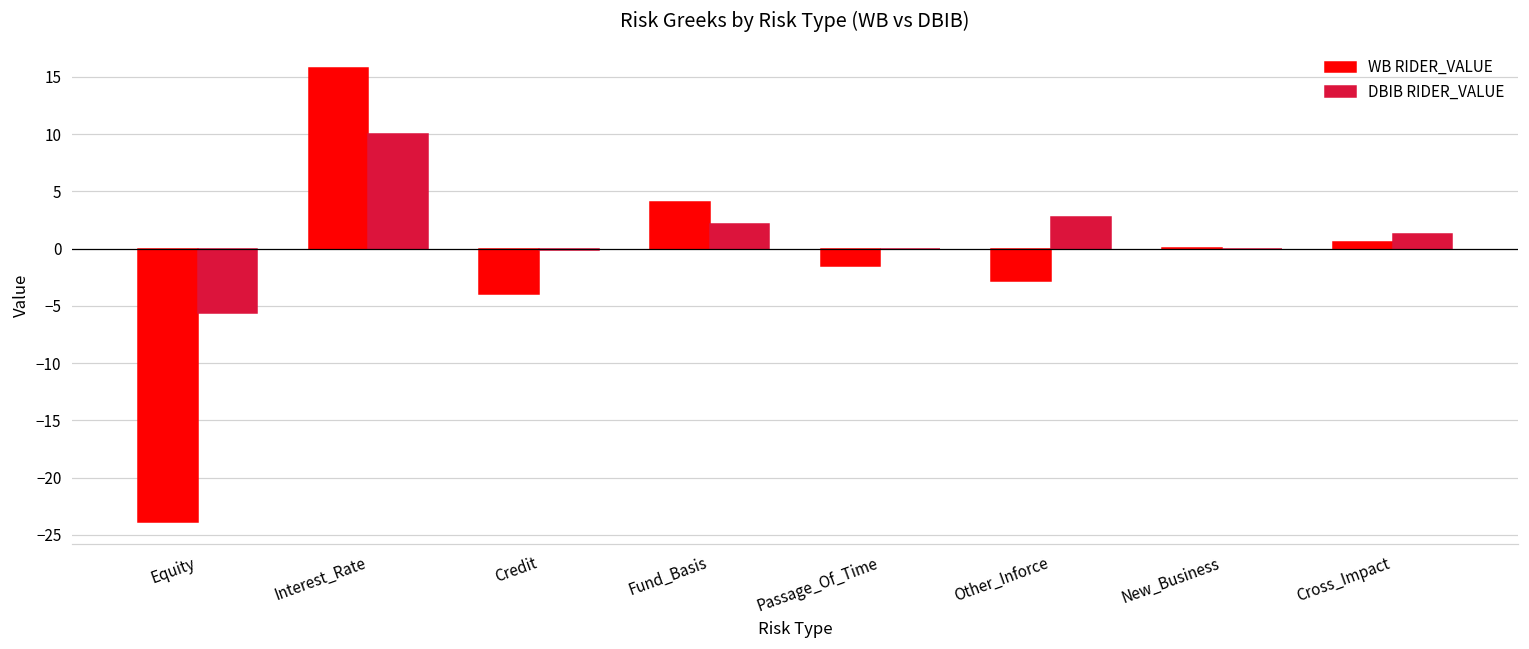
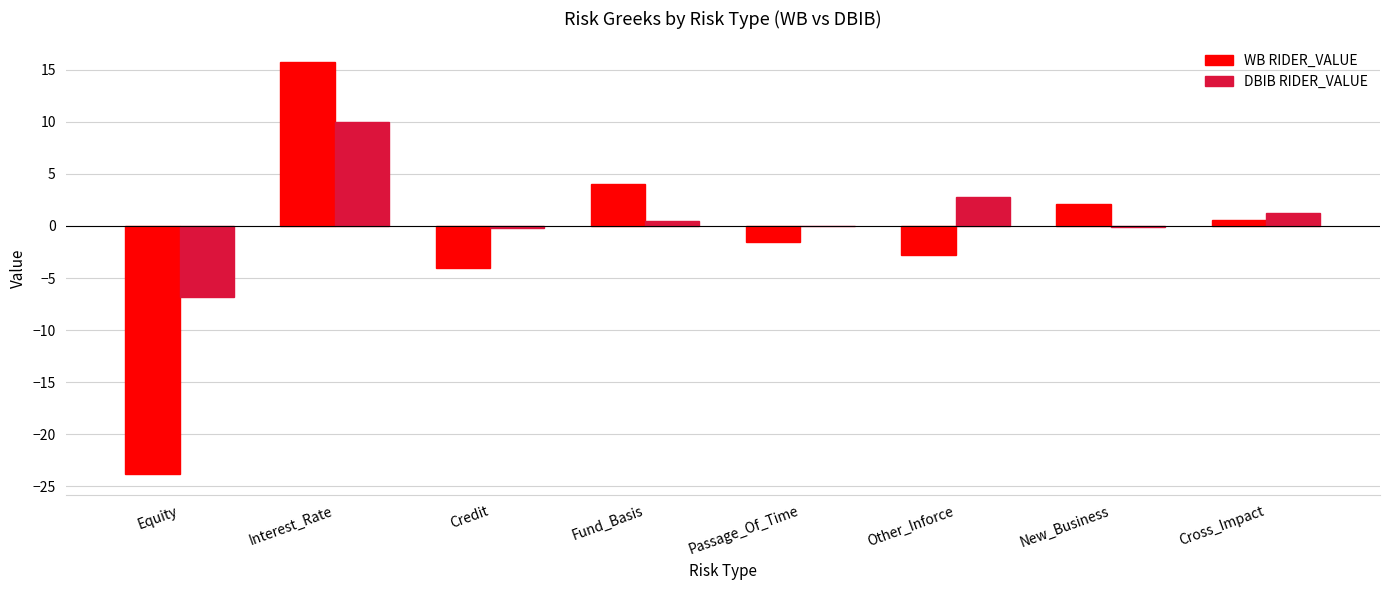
  {
    "WB RIDER_VALUE": {
      "Equity": -23.8,
      "Interest_Rate": 15.8,
      "Credit": -4.0,
      "Fund_Basis": 4.1,
      "Passage_Of_Time": -1.6,
      "Other_Inforce": -2.8,
-     "New_Business": 0.0,
+     "New_Business": 2.1,
      "Cross_Impact": 0.6
    },
    "DBIB RIDER_VALUE": {
-     "Equity": -5.6,
+     "Equity": -6.9,
      "Interest_Rate": 10.0,
-     "Fund_Basis": 2.2,
+     "Fund_Basis": 0.5,
      "Other_Inforce": 2.8,
      "Cross_Impact": 1.3
    }
  }
